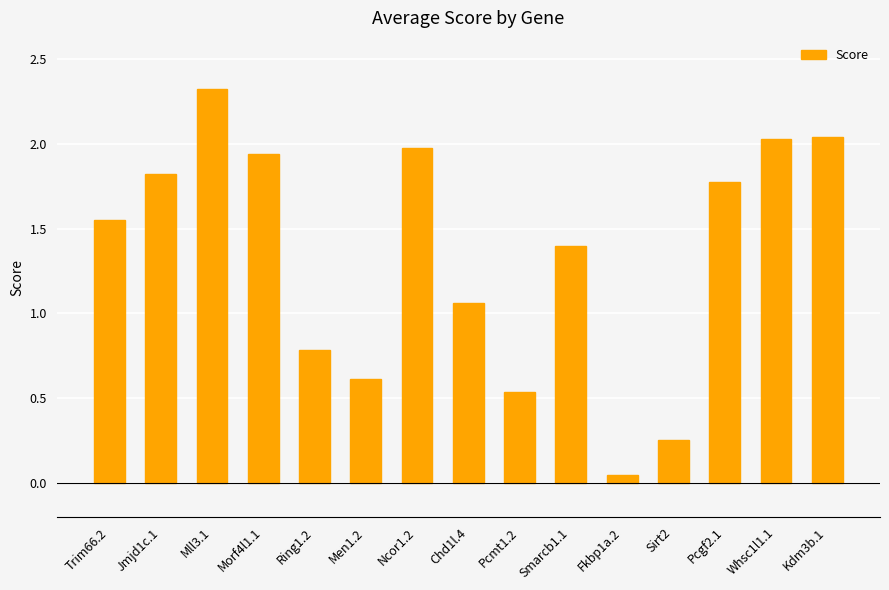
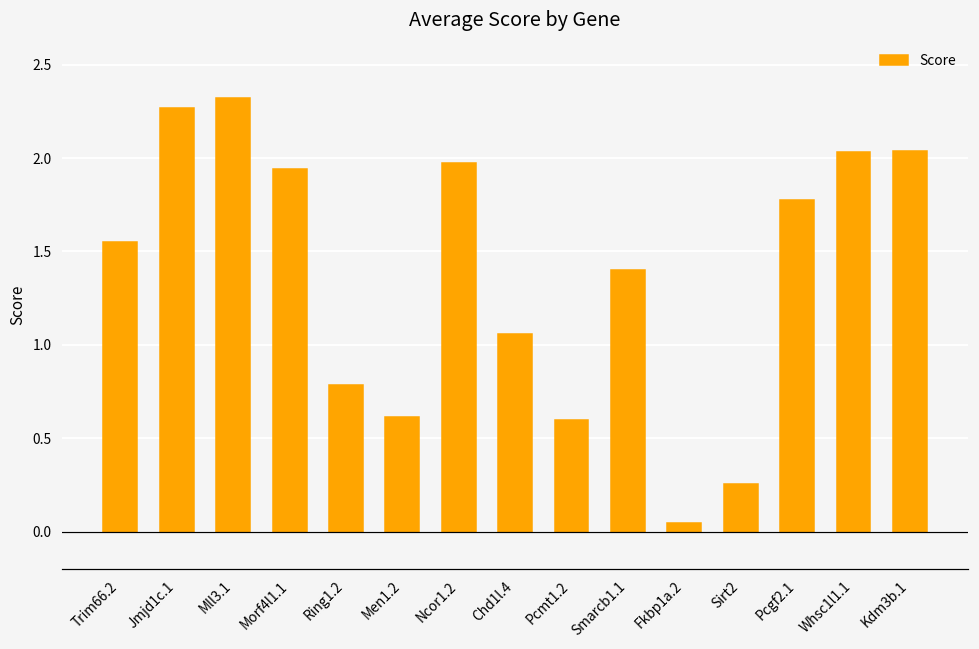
  {
    "Trim66.2": 1.55,
-   "Jmjd1c.1": 1.82,
+   "Jmjd1c.1": 2.27,
    "Mll3.1": 2.32,
    "Morf4l1.1": 1.94,
    "Ring1.2": 0.78,
    "Men1.2": 0.61,
    "Ncor1.2": 1.97,
    "Chd1l.4": 1.06,
-   "Pcmt1.2": 0.54,
+   "Pcmt1.2": 0.60,
    "Smarcb1.1": 1.40,
    "Fkbp1a.2": 0.05,
    "Sirt2": 0.25,
    "Pcgf2.1": 1.77,
    "Whsc1l1.1": 2.03,
    "Kdm3b.1": 2.04
  }
